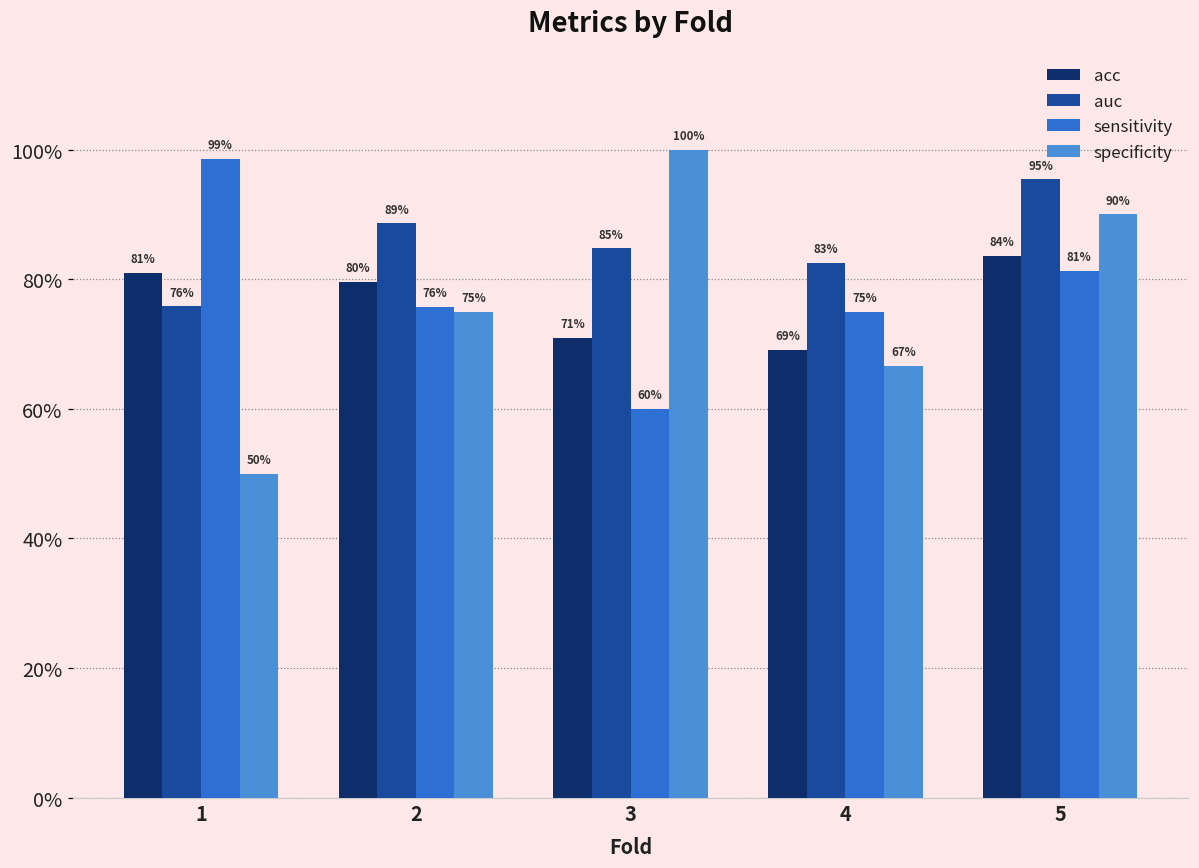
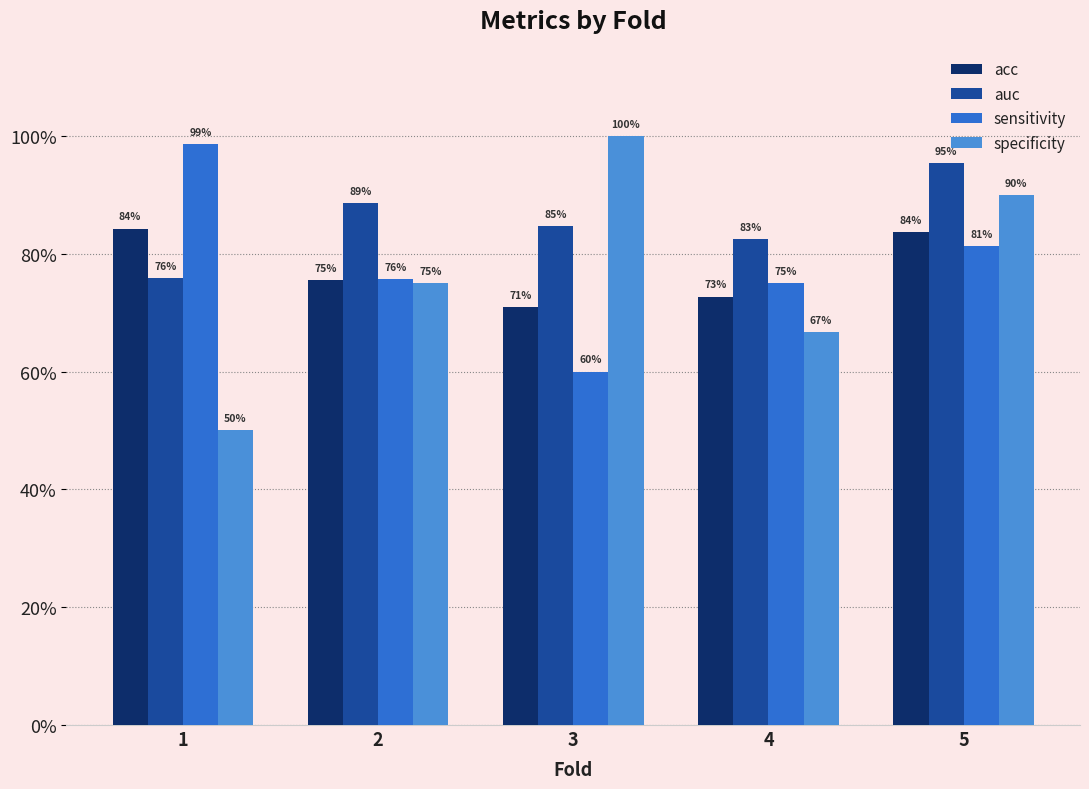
  {
    "acc": {
-     "1": "81%",
-     "2": "80%",
+     "1": "84%",
+     "2": "75%",
      "3": "71%",
-     "4": "69%",
+     "4": "73%",
      "5": "84%"
    },
    "auc": {
      "1": "76%",
      "2": "89%",
      "3": "85%",
      "4": "83%",
      "5": "95%"
    }
  }
